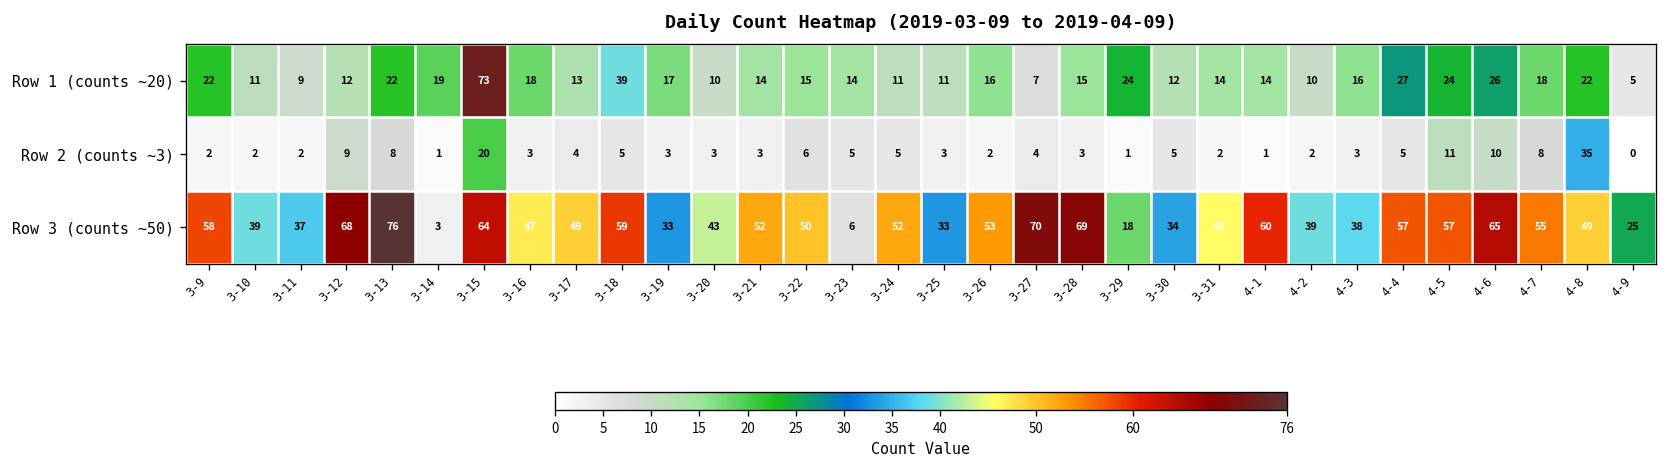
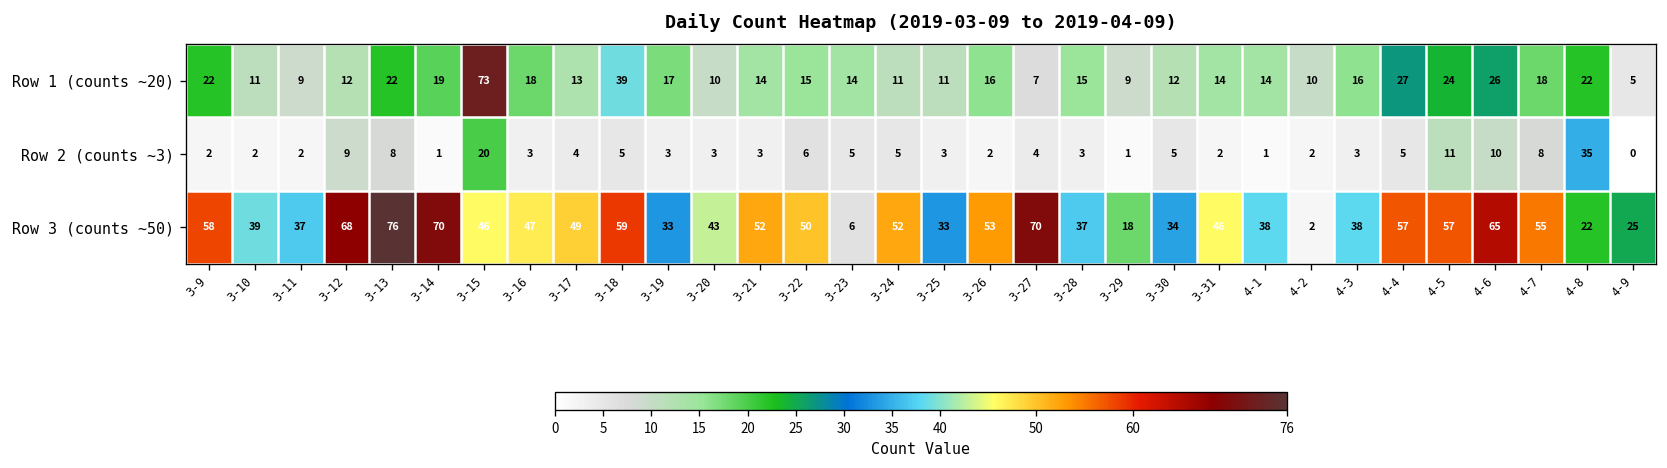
  {
    "Row 1 (counts ~20)": {
      "3-9": 22,
      "3-10": 11,
      "3-11": 9,
      "3-12": 12,
      "3-13": 22,
      "3-14": 19,
      "3-15": 73,
      "3-16": 18,
      "3-17": 13,
      "3-18": 39,
      "3-19": 17,
      "3-20": 10,
      "3-21": 14,
      "3-22": 15,
      "3-23": 14,
      "3-24": 11,
      "3-25": 11,
      "3-26": 16,
      "3-27": 7,
      "3-28": 15,
-     "3-29": 24,
+     "3-29": 9,
      "3-30": 12,
      "3-31": 14,
      "4-1": 14,
      "4-2": 10,
      "4-3": 16,
      "4-4": 27,
      "4-5": 24,
      "4-6": 26,
      "4-7": 18,
      "4-8": 22,
      "4-9": 5
    },
    "Row 2 (counts ~3)": {
      "3-9": 2,
      "3-10": 2,
      "3-11": 2,
      "3-12": 9,
      "3-13": 8,
      "3-14": 1,
      "3-15": 20,
      "3-16": 3,
      "3-17": 4,
      "3-18": 5,
      "3-19": 3,
      "3-20": 3,
      "3-21": 3,
      "3-22": 6,
      "3-23": 5,
      "3-24": 5,
      "3-25": 3,
      "3-26": 2,
      "3-27": 4,
      "3-28": 3,
      "3-29": 1,
      "3-30": 5,
      "3-31": 2,
      "4-1": 1,
      "4-2": 2,
      "4-3": 3,
      "4-4": 5,
      "4-5": 11,
      "4-6": 10,
      "4-7": 8,
      "4-8": 35,
      "4-9": 0
    },
    "Row 3 (counts ~50)": {
      "3-9": 58,
      "3-10": 39,
      "3-11": 37,
      "3-12": 68,
      "3-13": 76,
-     "3-14": 3,
-     "3-15": 64,
+     "3-14": 70,
+     "3-15": 46,
      "3-16": 47,
      "3-17": 49,
      "3-18": 59,
      "3-19": 33,
      "3-20": 43,
      "3-21": 52,
      "3-22": 50,
      "3-23": 6,
      "3-24": 52,
      "3-25": 33,
      "3-26": 53,
      "3-27": 70,
-     "3-28": 69,
+     "3-28": 37,
      "3-29": 18,
      "3-30": 34,
      "3-31": 46,
-     "4-1": 60,
-     "4-2": 39,
+     "4-1": 38,
+     "4-2": 2,
      "4-3": 38,
      "4-4": 57,
      "4-5": 57,
      "4-6": 65,
      "4-7": 55,
-     "4-8": 49,
+     "4-8": 22,
      "4-9": 25
    }
  }
